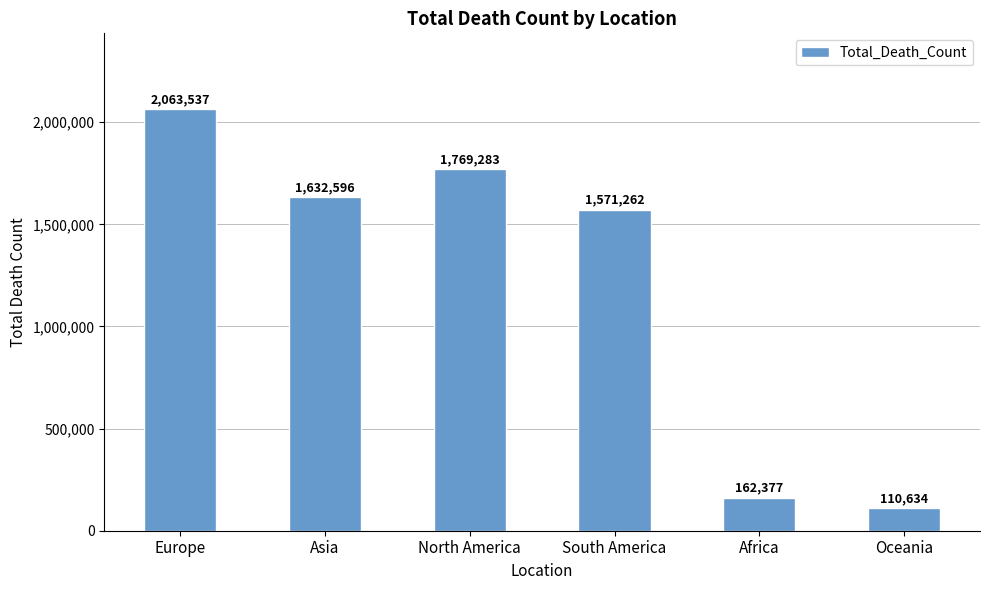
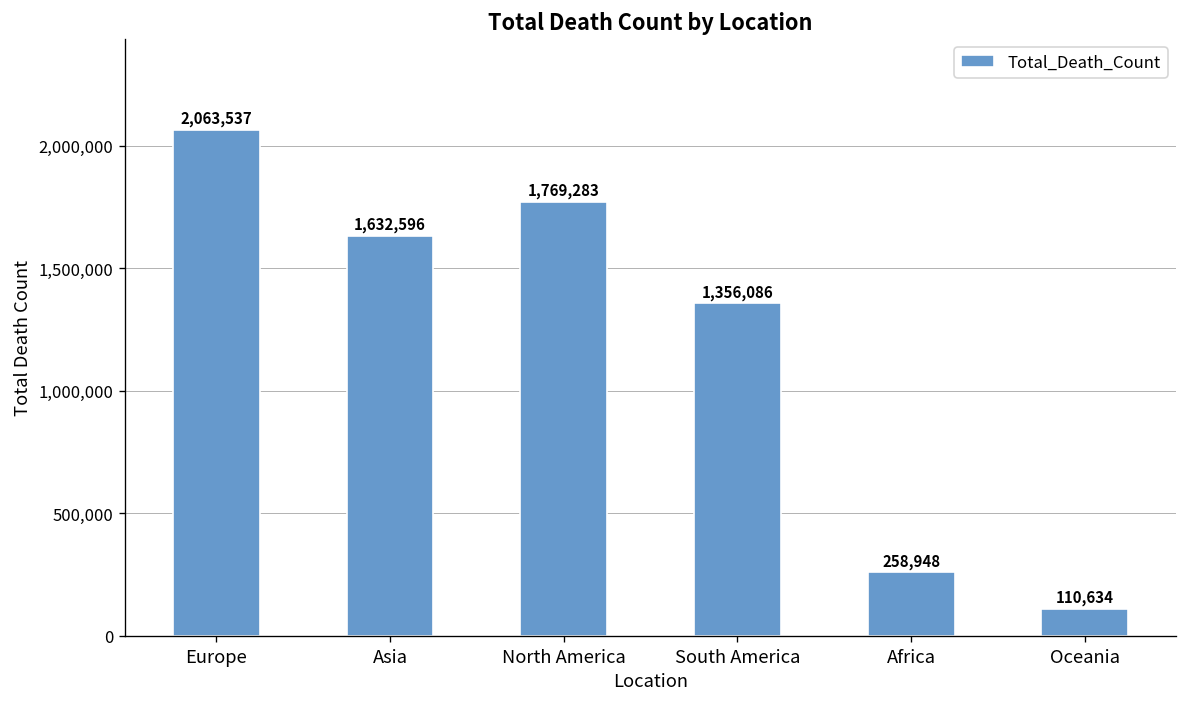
  {
    "Europe": "2,063,537",
    "Asia": "1,632,596",
    "North America": "1,769,283",
-   "South America": "1,571,262",
-   "Africa": "162,377",
+   "South America": "1,356,086",
+   "Africa": "258,948",
    "Oceania": "110,634"
  }
